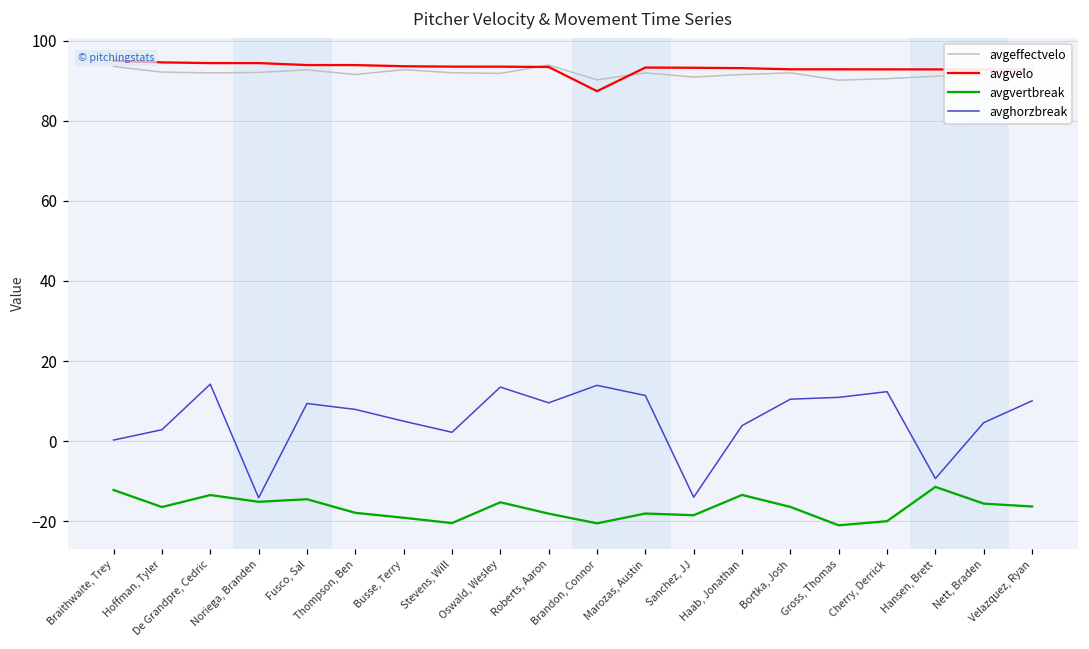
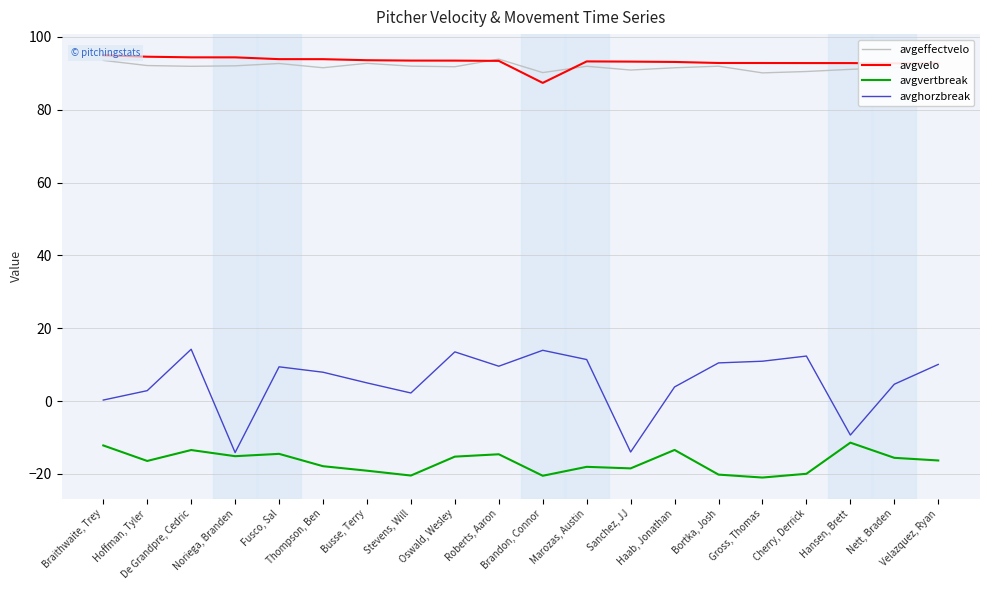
  {
    "avgeffectvelo": {
      "Hoffman, Tyler": 92,
      "De Grandpre, Cedric": 92,
      "Noriega, Branden": 92,
      "Fusco, Sal": 93,
      "Thompson, Ben": 92,
      "Busse, Terry": 93,
      "Stevens, Will": 92,
      "Oswald, Wesley": 92,
      "Brandon, Connor": 90,
      "Marozas, Austin": 92,
      "Sanchez, JJ": 91,
      "Haab, Jonathan": 92,
      "Bortka, Josh": 92,
      "Gross, Thomas": 90,
      "Cherry, Derrick": 91,
      "Hansen, Brett": 91
    },
    "avgvelo": {
      "Hoffman, Tyler": 95,
      "De Grandpre, Cedric": 94,
      "Noriega, Branden": 94,
      "Fusco, Sal": 94,
      "Thompson, Ben": 94,
      "Busse, Terry": 94,
      "Stevens, Will": 94,
      "Oswald, Wesley": 93,
      "Brandon, Connor": 87,
      "Marozas, Austin": 93,
      "Sanchez, JJ": 93,
      "Haab, Jonathan": 93,
      "Bortka, Josh": 93,
      "Gross, Thomas": 93,
      "Cherry, Derrick": 93,
      "Hansen, Brett": 93
    },
    "avgvertbreak": {
      "Braithwaite, Trey": -12,
      "Hoffman, Tyler": -16,
      "De Grandpre, Cedric": -13,
      "Noriega, Branden": -15,
      "Fusco, Sal": -15,
      "Thompson, Ben": -18,
      "Busse, Terry": -19,
      "Stevens, Will": -20,
      "Oswald, Wesley": -15,
-     "Roberts, Aaron": -18,
+     "Roberts, Aaron": -15,
      "Brandon, Connor": -21,
      "Marozas, Austin": -18,
      "Sanchez, JJ": -19,
      "Haab, Jonathan": -13,
-     "Bortka, Josh": -16,
+     "Bortka, Josh": -20,
      "Gross, Thomas": -21,
      "Cherry, Derrick": -20,
      "Hansen, Brett": -11,
      "Nett, Braden": -16,
      "Velazquez, Ryan": -16
    },
    "avghorzbreak": {
      "Braithwaite, Trey": 0,
      "Hoffman, Tyler": 3,
      "De Grandpre, Cedric": 14,
      "Noriega, Branden": -14,
      "Fusco, Sal": 9,
      "Thompson, Ben": 8,
      "Busse, Terry": 5,
      "Stevens, Will": 2,
      "Oswald, Wesley": 13,
      "Roberts, Aaron": 10,
      "Brandon, Connor": 14,
      "Marozas, Austin": 11,
      "Sanchez, JJ": -14,
      "Haab, Jonathan": 4,
      "Bortka, Josh": 10,
      "Gross, Thomas": 11,
      "Cherry, Derrick": 12,
      "Hansen, Brett": -9,
      "Nett, Braden": 5,
      "Velazquez, Ryan": 10
    }
  }
